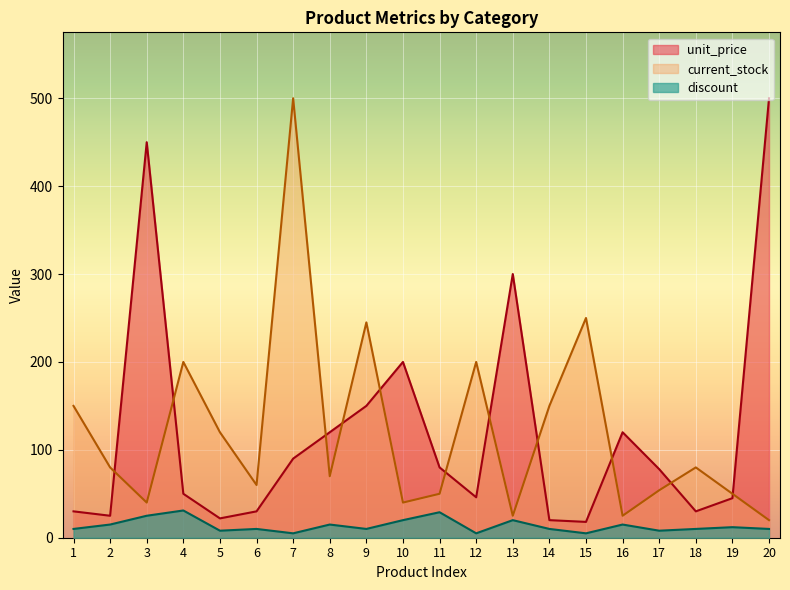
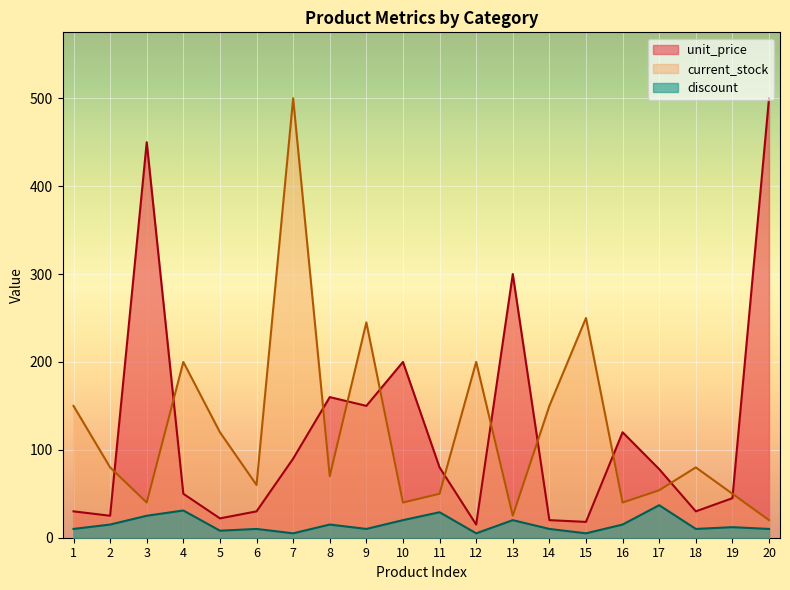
  {
    "unit_price": {
      "1": 30,
      "2": 30,
      "3": 450,
      "4": 50,
      "5": 20,
      "6": 30,
      "7": 90,
-     "8": 120,
+     "8": 160,
      "9": 150,
      "10": 200,
      "11": 80,
-     "12": 50,
+     "12": 20,
      "13": 300,
      "14": 20,
      "15": 20,
      "16": 120,
      "17": 80,
      "18": 30,
      "19": 50
    },
    "current_stock": {
      "1": 150,
      "2": 80,
      "3": 40,
      "4": 200,
      "5": 120,
      "6": 60,
      "7": 500,
      "8": 70,
      "9": 250,
      "10": 40,
      "11": 50,
      "12": 200,
      "13": 30,
      "14": 150,
      "15": 250,
-     "16": 30,
+     "16": 40,
      "17": 50,
      "18": 80,
      "19": 50,
      "20": 20
    },
    "discount": {
      "1": 10,
      "2": 20,
      "3": 30,
      "4": 30,
      "5": 10,
      "6": 10,
      "7": 10,
      "8": 20,
      "9": 10,
      "10": 20,
      "11": 30,
      "12": 10,
      "13": 20,
      "14": 10,
      "15": 10,
      "16": 20,
-     "17": 10,
+     "17": 40,
      "18": 10,
      "19": 10,
      "20": 10
    }
  }
